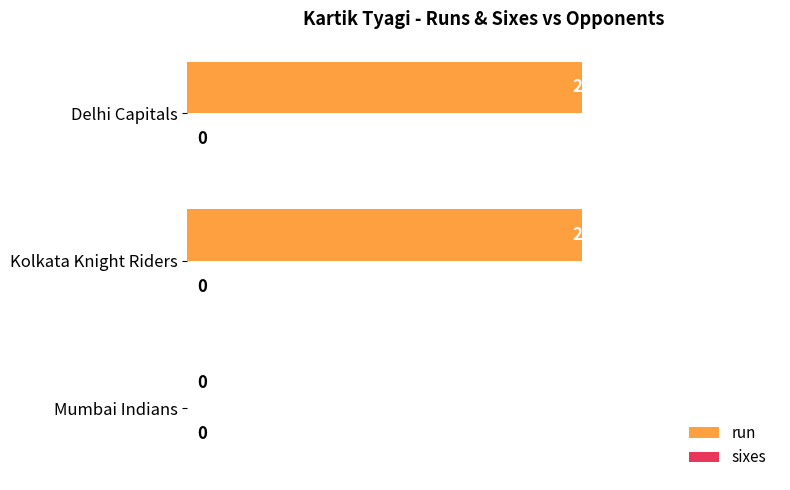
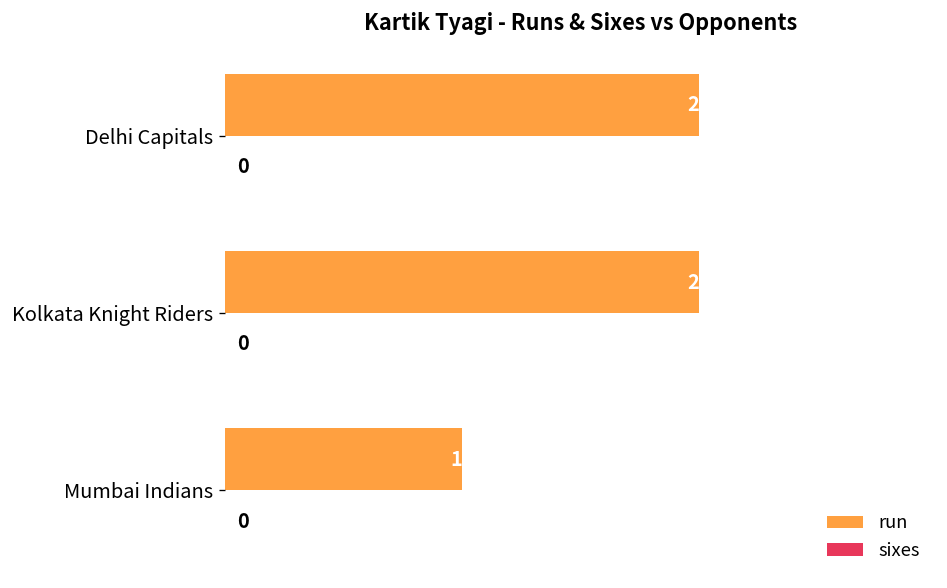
  {
    "run": {
      "Delhi Capitals": 2,
      "Kolkata Knight Riders": 2,
-     "Mumbai Indians": 0
+     "Mumbai Indians": 1
    },
    "sixes": {
      "Delhi Capitals": 0,
      "Kolkata Knight Riders": 0,
      "Mumbai Indians": 0
    }
  }
